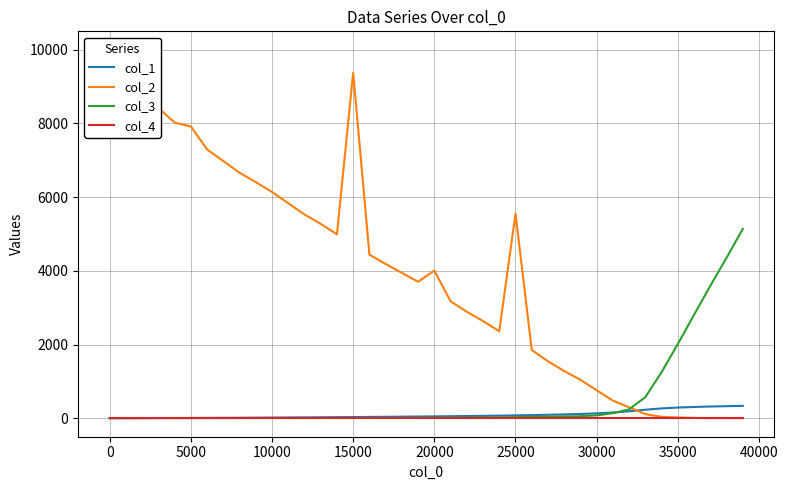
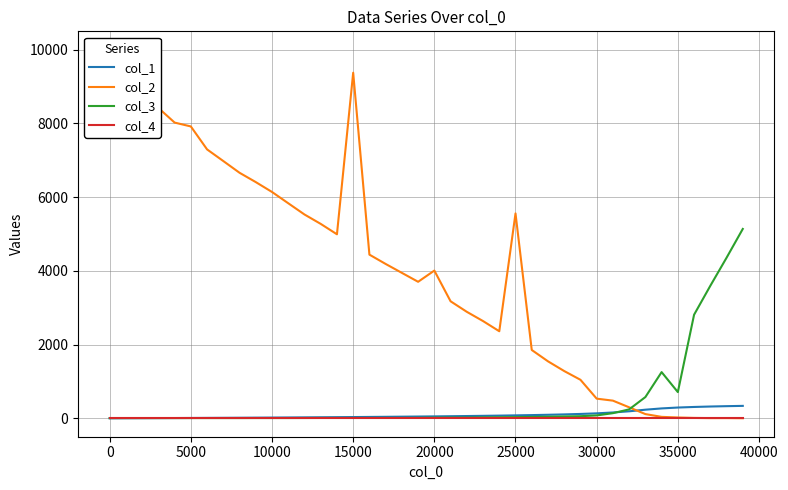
  {
    "col_1": {
      "35000": 300
    },
    "col_2": {
      "5000": 7900,
      "10000": 6100,
      "15000": 9400,
      "20000": 4000,
      "25000": 5600,
-     "30000": 800
+     "30000": 500
    },
    "col_3": {
-     "35000": 2000
+     "35000": 700
    },
    "col_4": {
      "30000": 0
    }
  }
